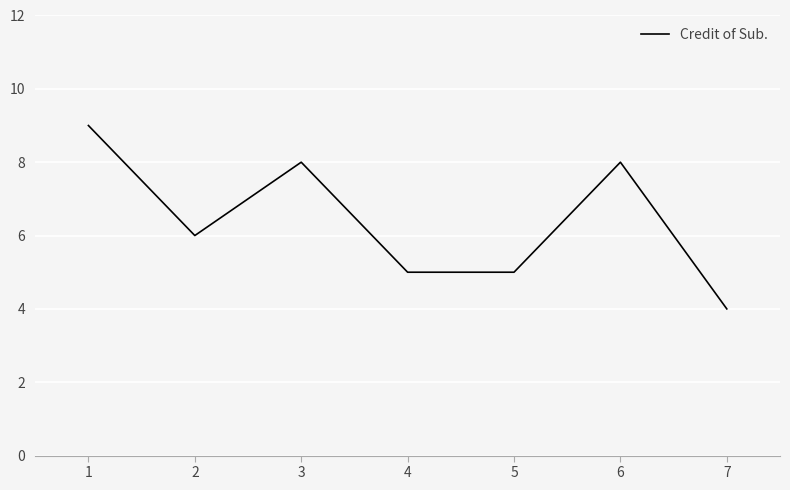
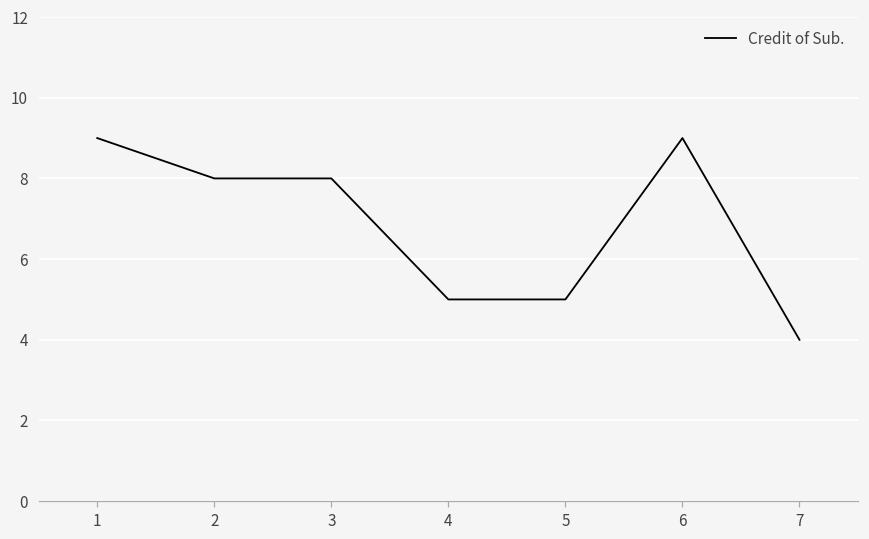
  {
    "1": 9,
-   "2": 6,
+   "2": 8,
    "3": 8,
    "4": 5,
    "5": 5,
-   "6": 8,
+   "6": 9,
    "7": 4
  }
